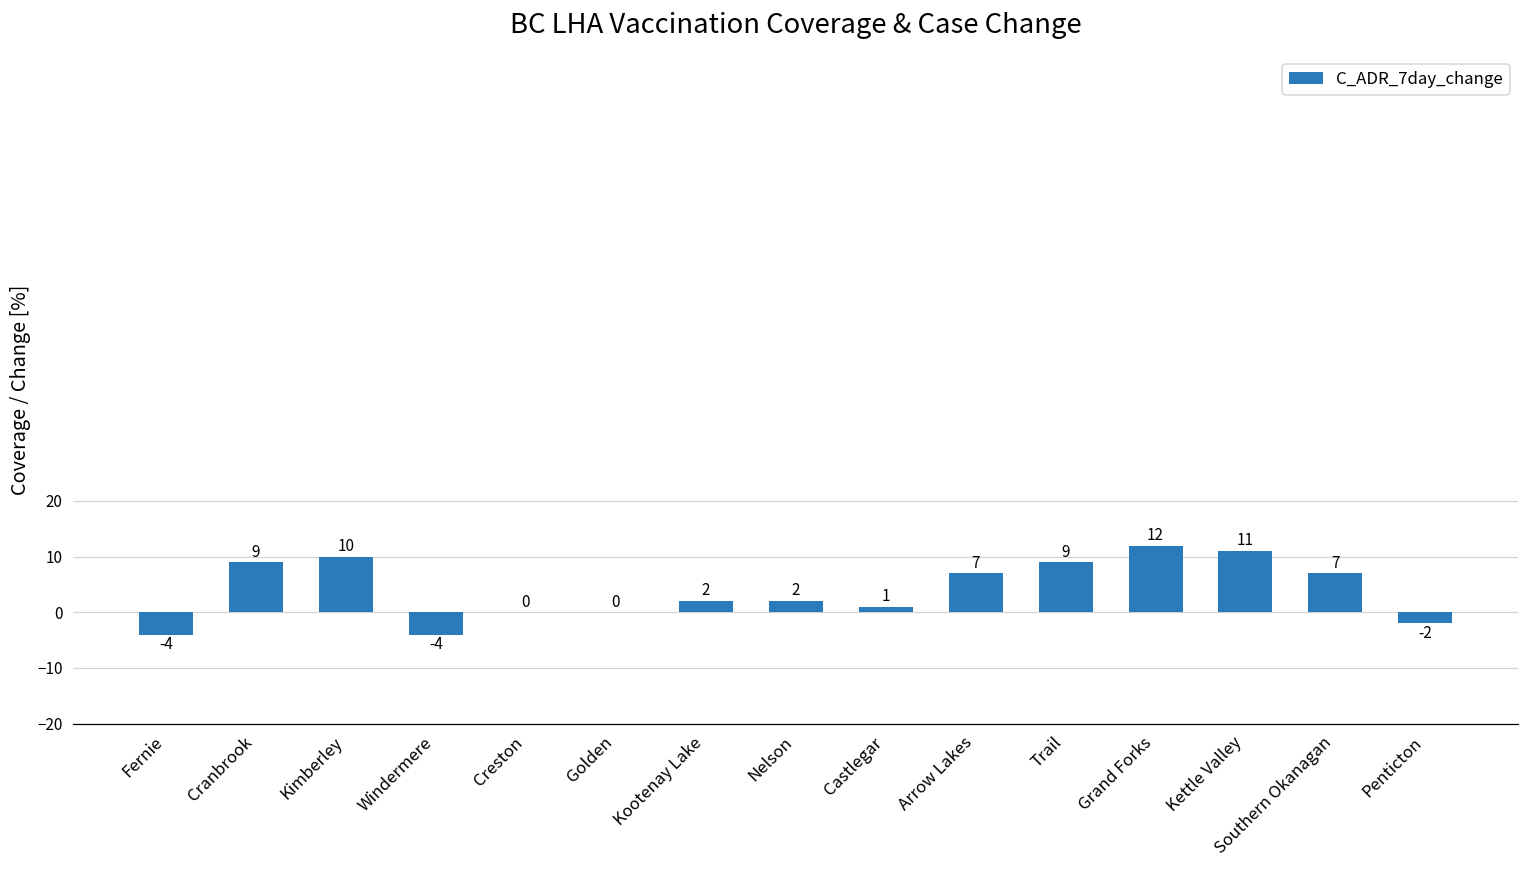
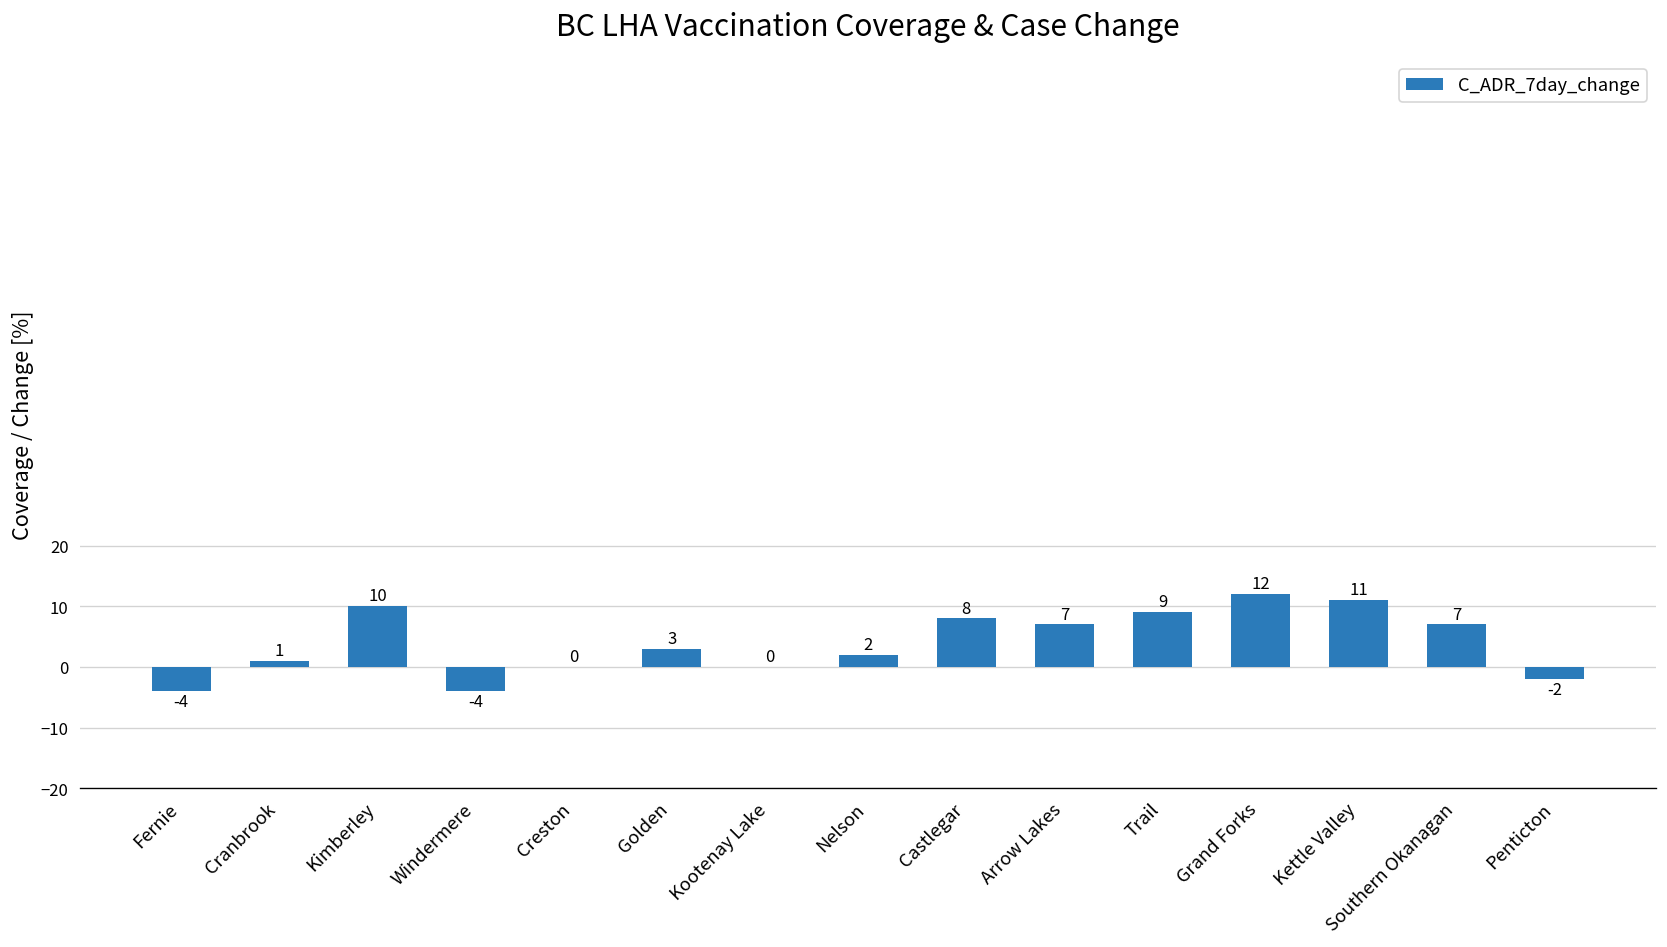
  {
    "Fernie": -4,
-   "Cranbrook": 9,
+   "Cranbrook": 1,
    "Kimberley": 10,
    "Windermere": -4,
    "Creston": 0,
-   "Golden": 0,
-   "Kootenay Lake": 2,
+   "Golden": 3,
+   "Kootenay Lake": 0,
    "Nelson": 2,
-   "Castlegar": 1,
+   "Castlegar": 8,
    "Arrow Lakes": 7,
    "Trail": 9,
    "Grand Forks": 12,
    "Kettle Valley": 11,
    "Southern Okanagan": 7,
    "Penticton": -2
  }
